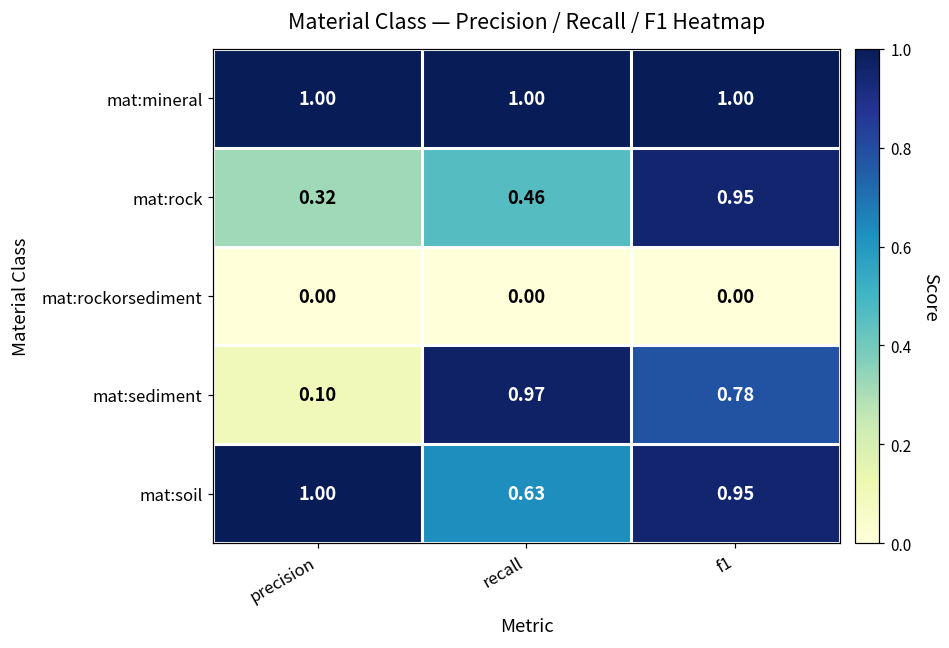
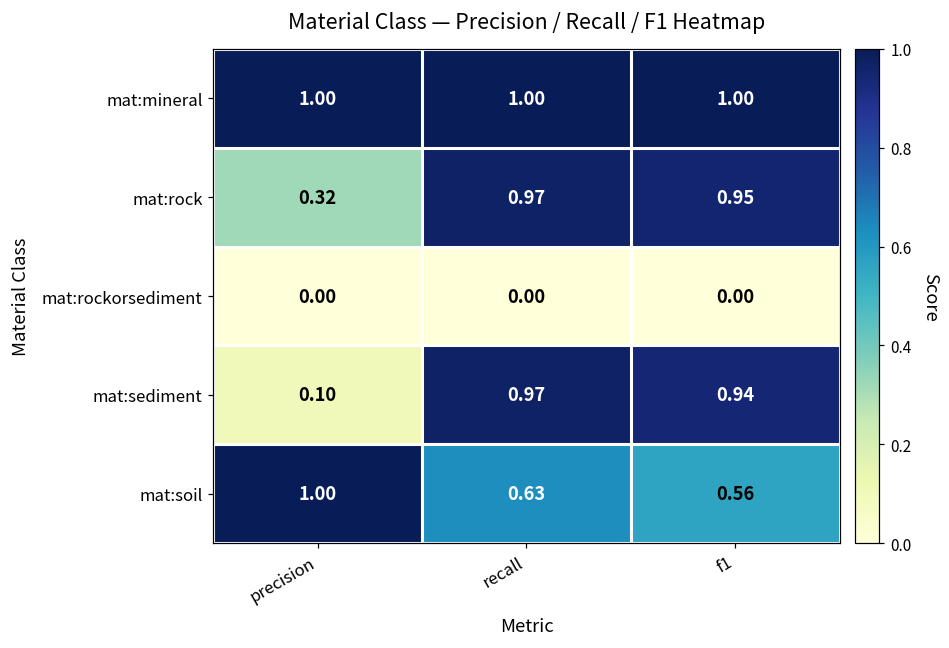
  {
    "mat:mineral": {
      "precision": 1.00,
      "recall": 1.00,
      "f1": 1.00
    },
    "mat:rock": {
      "precision": 0.32,
-     "recall": 0.46,
+     "recall": 0.97,
      "f1": 0.95
    },
    "mat:rockorsediment": {
      "precision": 0.00,
      "recall": 0.00,
      "f1": 0.00
    },
    "mat:sediment": {
      "precision": 0.10,
      "recall": 0.97,
-     "f1": 0.78
+     "f1": 0.94
    },
    "mat:soil": {
      "precision": 1.00,
      "recall": 0.63,
-     "f1": 0.95
+     "f1": 0.56
    }
  }
